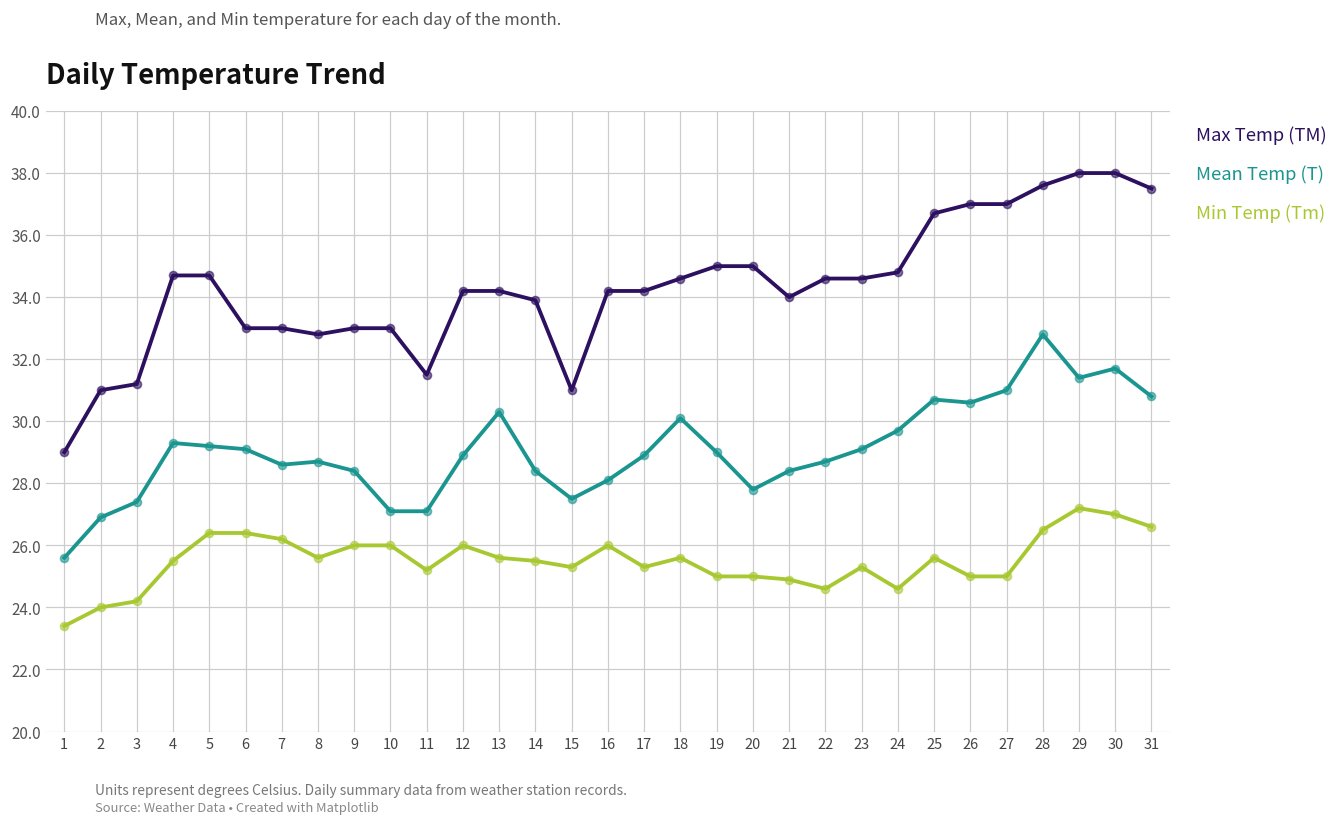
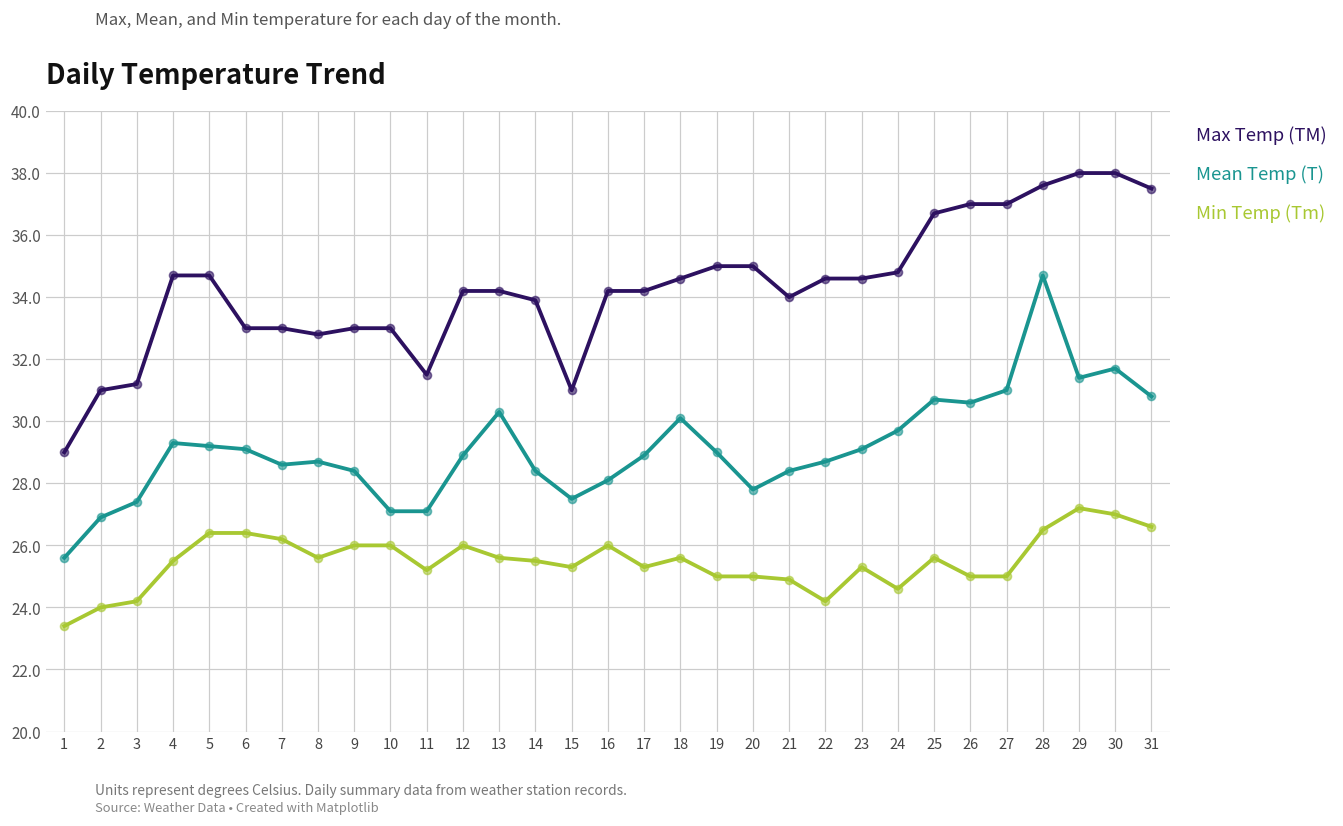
  {
    "Max Temp (TM)": {
      "1": 29.0,
      "2": 31.0,
      "3": 31.2,
      "4": 34.7,
      "5": 34.7,
      "6": 33.0,
      "7": 33.0,
      "8": 32.8,
      "9": 33.0,
      "10": 33.0,
      "11": 31.5,
      "12": 34.2,
      "13": 34.2,
      "14": 33.9,
      "15": 31.0,
      "16": 34.2,
      "17": 34.2,
      "18": 34.6,
      "19": 35.0,
      "20": 35.0,
      "21": 34.0,
      "22": 34.6,
      "23": 34.6,
      "24": 34.8,
      "25": 36.7,
      "26": 37.0,
      "27": 37.0,
      "28": 37.6,
      "29": 38.0,
      "30": 38.0,
      "31": 37.5
    },
    "Mean Temp (T)": {
      "1": 25.6,
      "2": 26.9,
      "3": 27.4,
      "4": 29.3,
      "5": 29.2,
      "6": 29.1,
      "7": 28.6,
      "8": 28.7,
      "9": 28.4,
      "10": 27.1,
      "11": 27.1,
      "12": 28.9,
      "13": 30.3,
      "14": 28.4,
      "15": 27.5,
      "16": 28.1,
      "17": 28.9,
      "18": 30.1,
      "19": 29.0,
      "20": 27.8,
      "21": 28.4,
      "22": 28.7,
      "23": 29.1,
      "24": 29.7,
      "25": 30.7,
      "26": 30.6,
      "27": 31.0,
-     "28": 32.8,
+     "28": 34.7,
      "29": 31.4,
      "30": 31.7,
      "31": 30.8
    },
    "Min Temp (Tm)": {
      "1": 23.4,
      "2": 24.0,
      "3": 24.2,
      "4": 25.5,
      "5": 26.4,
      "6": 26.4,
      "7": 26.2,
      "8": 25.6,
      "9": 26.0,
      "10": 26.0,
      "11": 25.2,
      "12": 26.0,
      "13": 25.6,
      "14": 25.5,
      "15": 25.3,
      "16": 26.0,
      "17": 25.3,
      "18": 25.6,
      "19": 25.0,
      "20": 25.0,
      "21": 24.9,
-     "22": 24.6,
+     "22": 24.2,
      "23": 25.3,
      "24": 24.6,
      "25": 25.6,
      "26": 25.0,
      "27": 25.0,
      "28": 26.5,
      "29": 27.2,
      "30": 27.0,
      "31": 26.6
    }
  }
